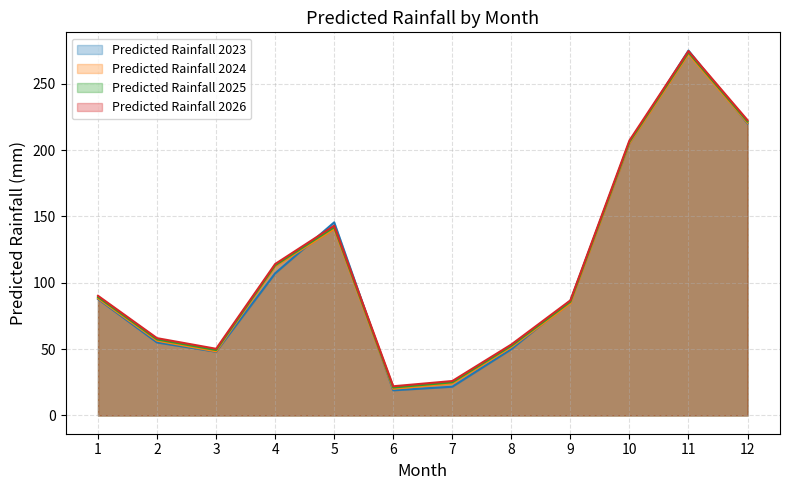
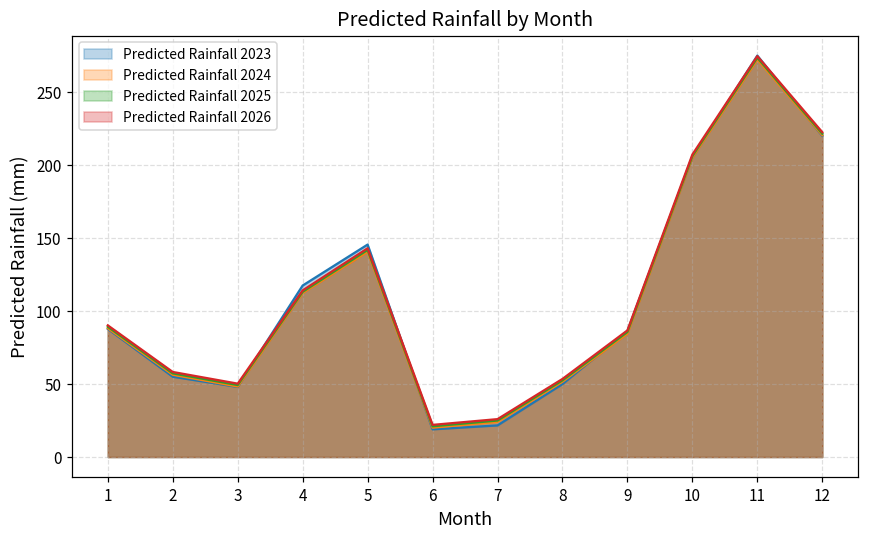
  {
    "Predicted Rainfall 2023": {
-     "4": 107,
+     "4": 117,
      "5": 146,
      "7": 22
    }
  }
